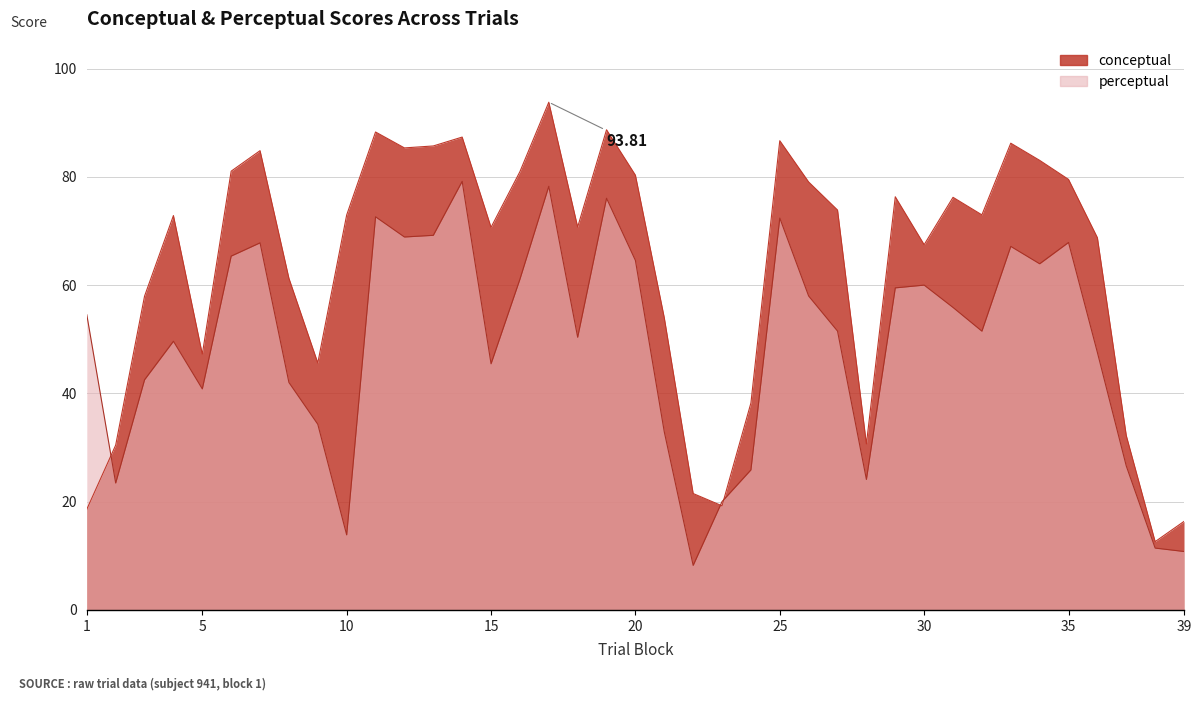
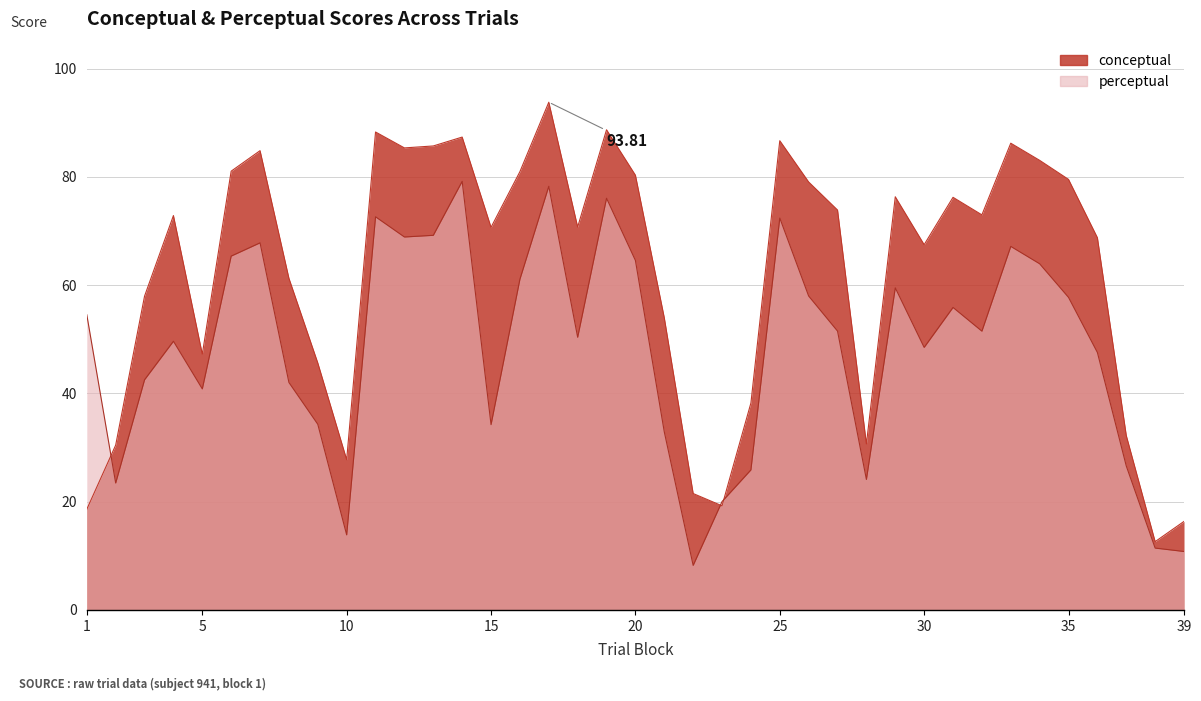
  {
    "conceptual": {
      "1": 19,
      "5": 47,
-     "10": 73,
+     "10": 28,
      "15": 71,
      "20": 80,
      "25": 87,
      "30": 67,
      "35": 80,
      "39": 16
    },
    "perceptual": {
      "1": 55,
      "5": 41,
      "10": 14,
-     "15": 45,
+     "15": 34,
      "20": 65,
      "25": 72,
-     "30": 60,
-     "35": 68,
+     "30": 49,
+     "35": 58,
      "39": 11
    }
  }
